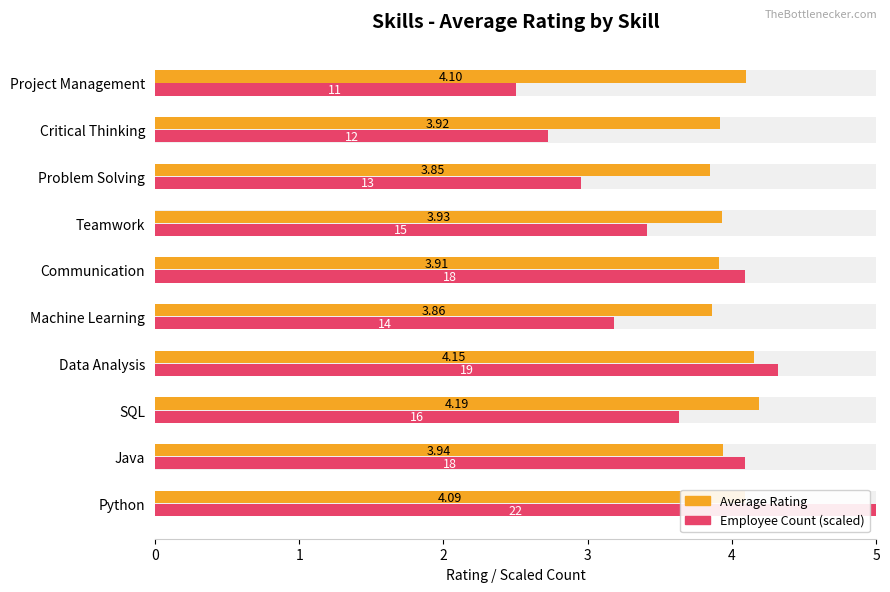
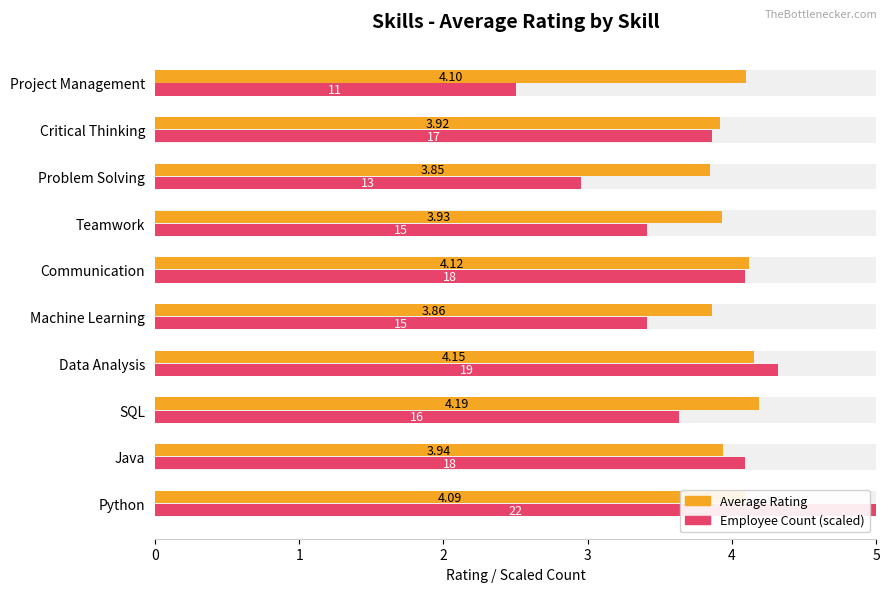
  {
    "Average Rating": {
-     "Communication": 3.91
+     "Communication": 4.12
    },
    "Employee Count (scaled)": {
-     "Critical Thinking": 12,
-     "Machine Learning": 14
+     "Critical Thinking": 17,
+     "Machine Learning": 15
    }
  }
